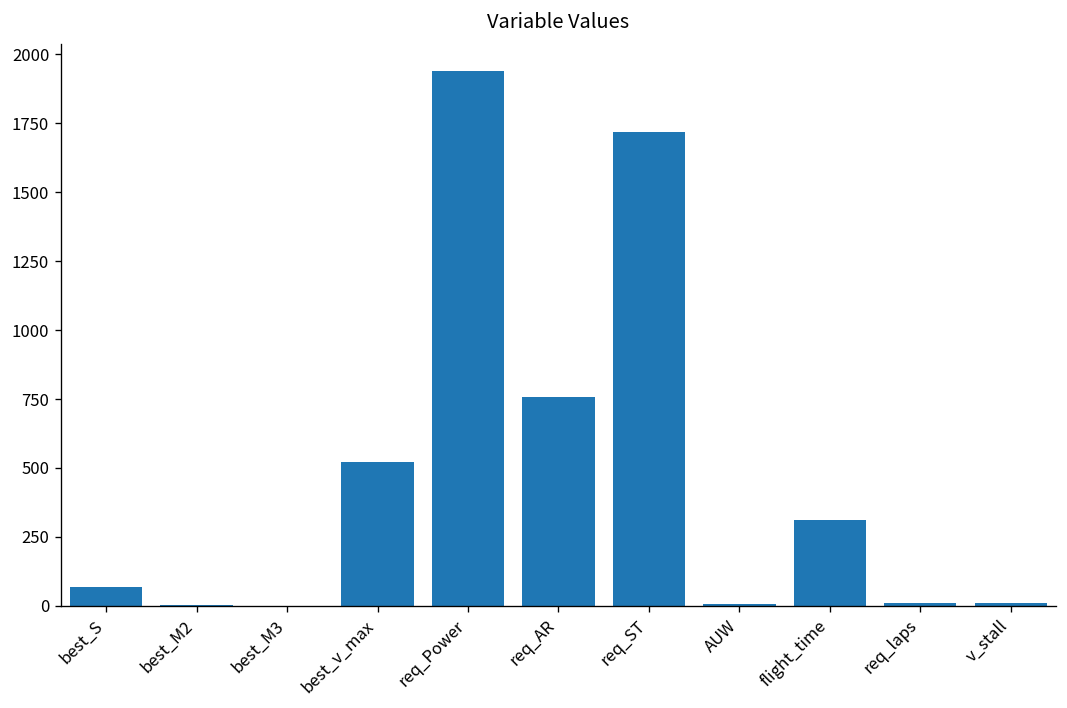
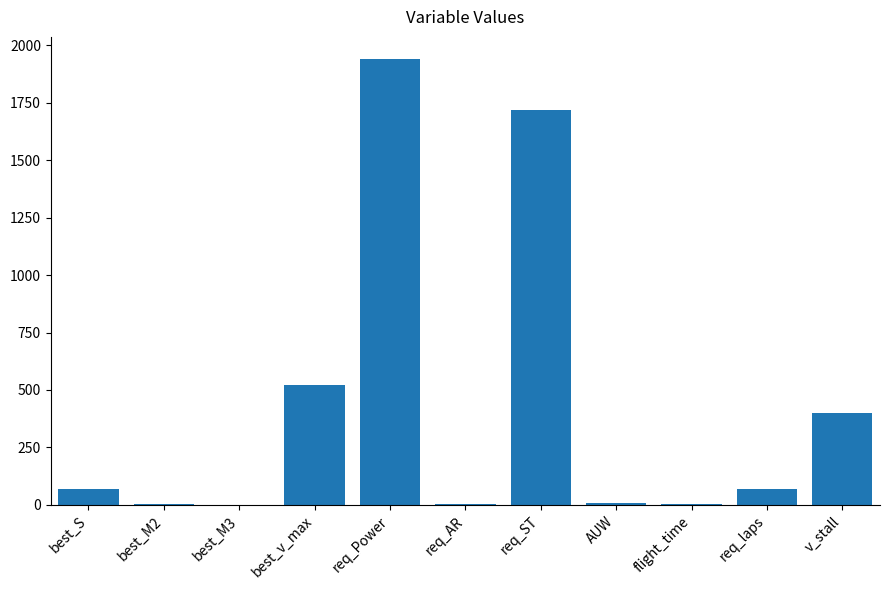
  {
    "best_S": 70,
    "best_v_max": 520,
    "req_Power": 1940,
-   "req_AR": 760,
+   "req_AR": 0,
    "req_ST": 1720,
-   "flight_time": 310,
-   "req_laps": 10,
-   "v_stall": 10
+   "flight_time": 0,
+   "req_laps": 70,
+   "v_stall": 400
  }
